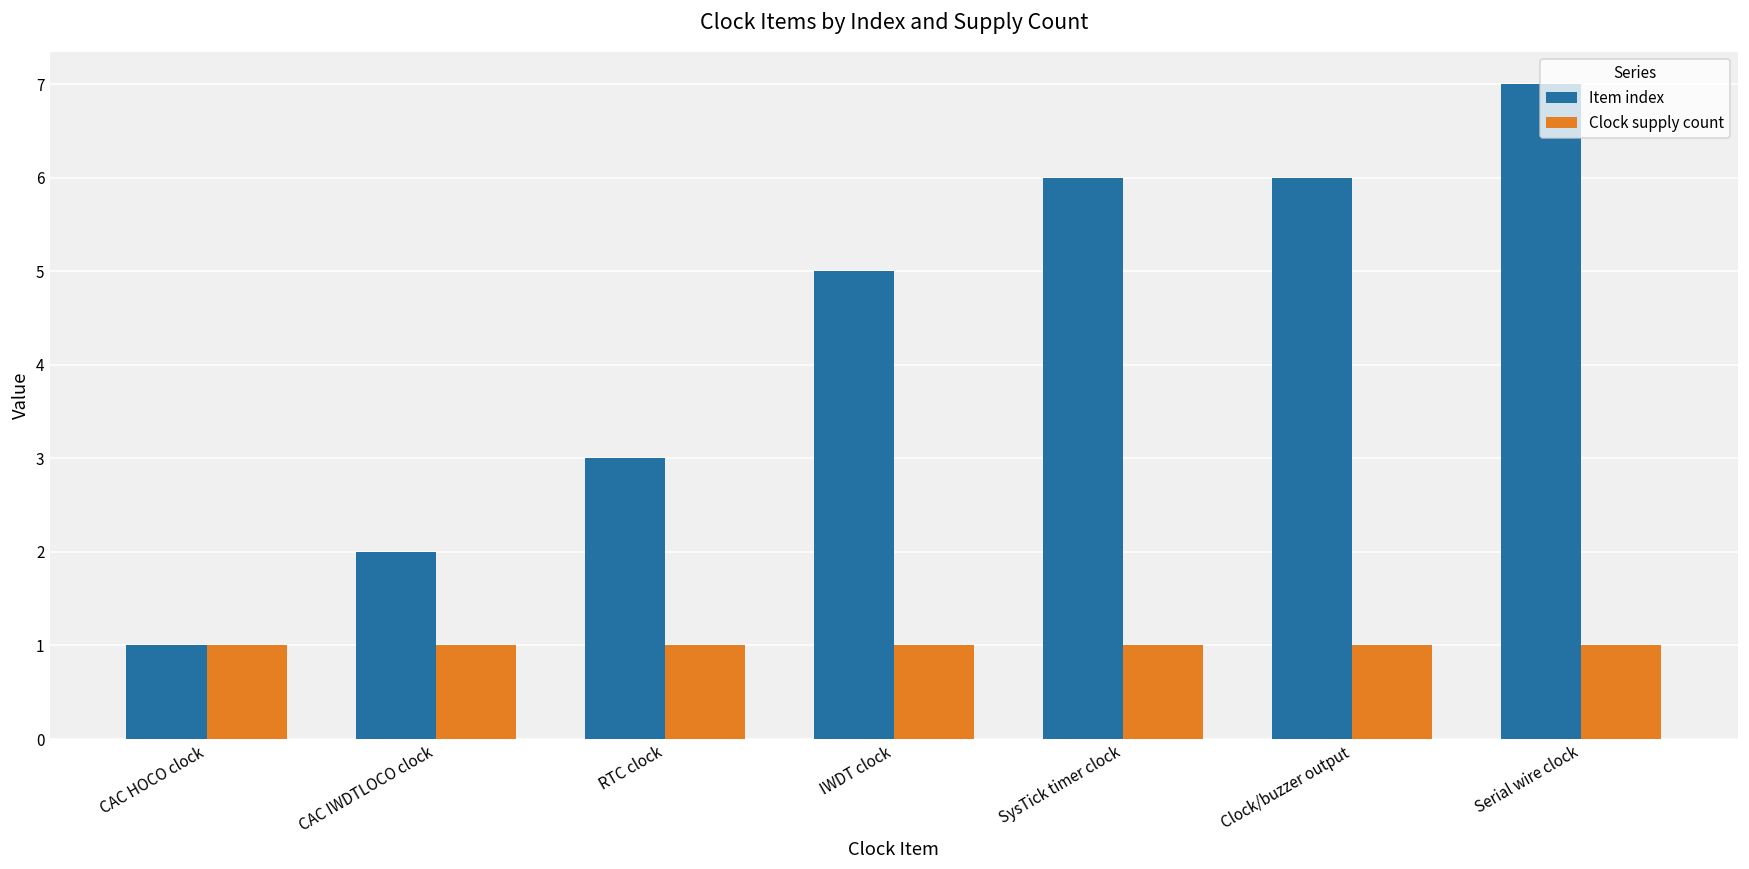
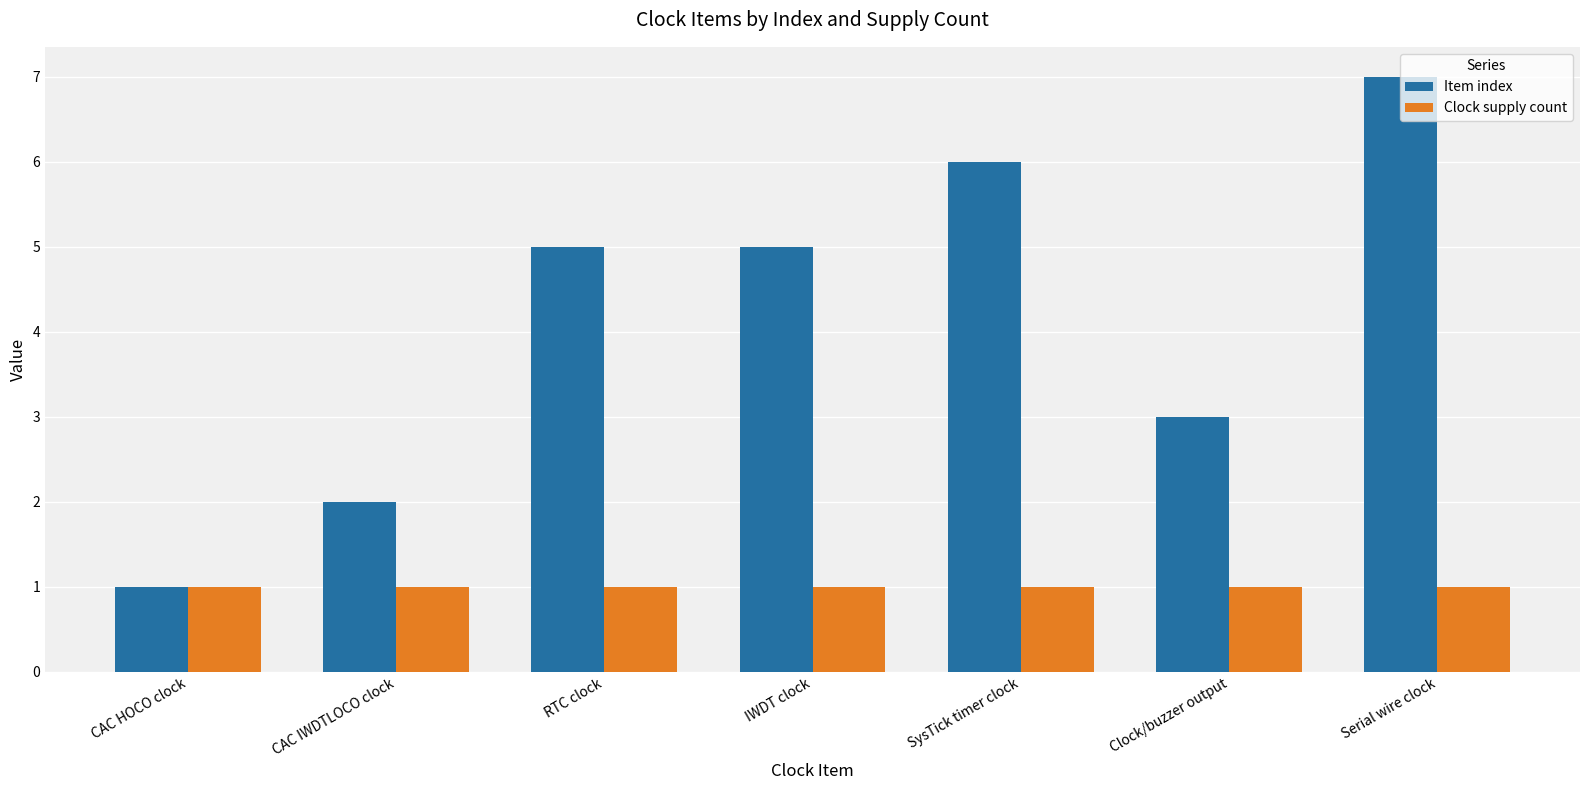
  {
    "Item index": {
      "CAC HOCO clock": 1,
      "CAC IWDTLOCO clock": 2,
-     "RTC clock": 3,
+     "RTC clock": 5,
      "IWDT clock": 5,
      "SysTick timer clock": 6,
-     "Clock/buzzer output": 6
+     "Clock/buzzer output": 3
    },
    "Clock supply count": {
      "CAC HOCO clock": 1,
      "CAC IWDTLOCO clock": 1,
      "RTC clock": 1,
      "IWDT clock": 1,
      "SysTick timer clock": 1,
      "Clock/buzzer output": 1,
      "Serial wire clock": 1
    }
  }
